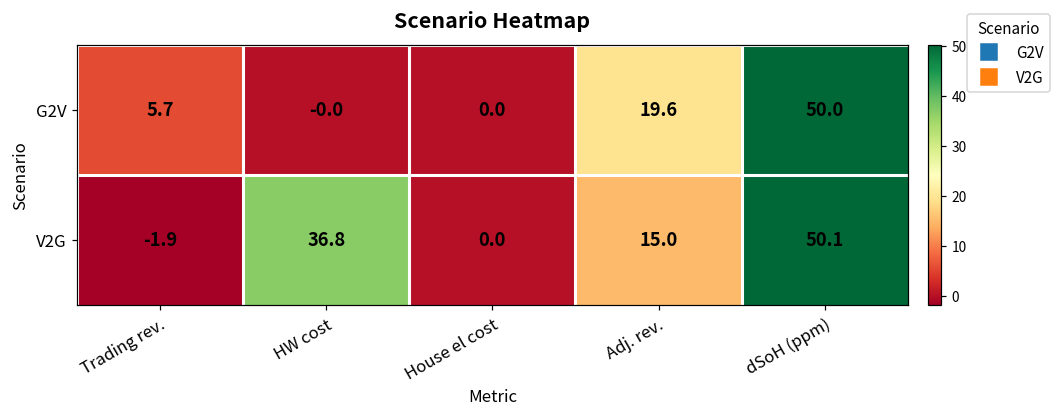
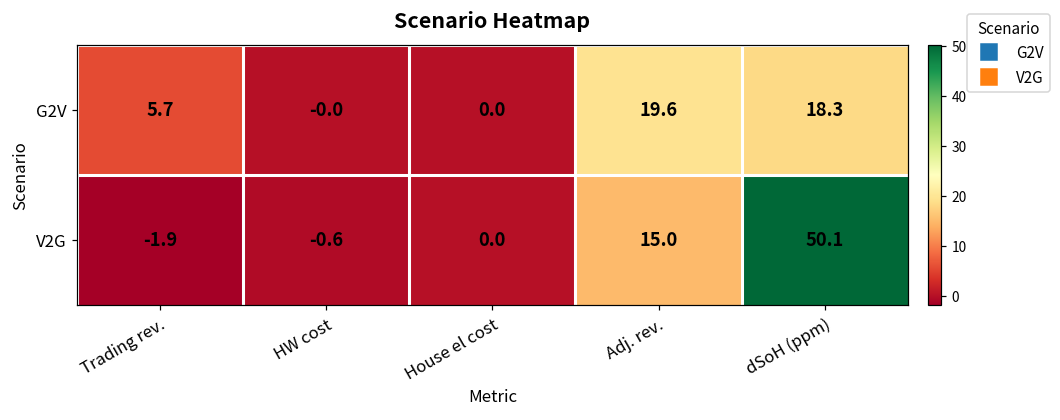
  {
    "G2V": {
      "Trading rev.": 5.7,
      "HW cost": -0.0,
      "House el cost": 0.0,
      "Adj. rev.": 19.6,
-     "dSoH (ppm)": 50.0
+     "dSoH (ppm)": 18.3
    },
    "V2G": {
      "Trading rev.": -1.9,
-     "HW cost": 36.8,
+     "HW cost": -0.6,
      "House el cost": 0.0,
      "Adj. rev.": 15.0,
      "dSoH (ppm)": 50.1
    }
  }
